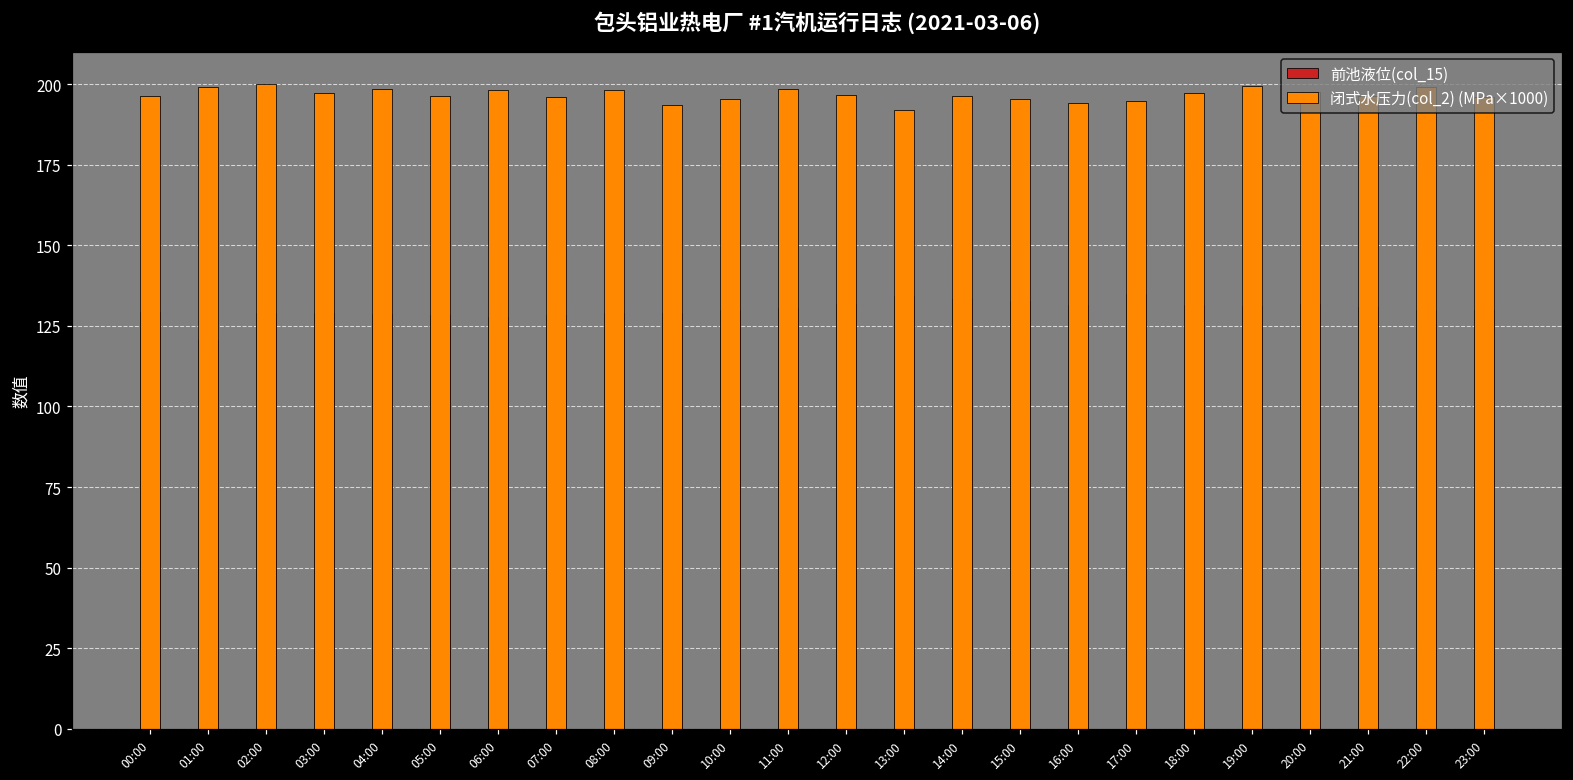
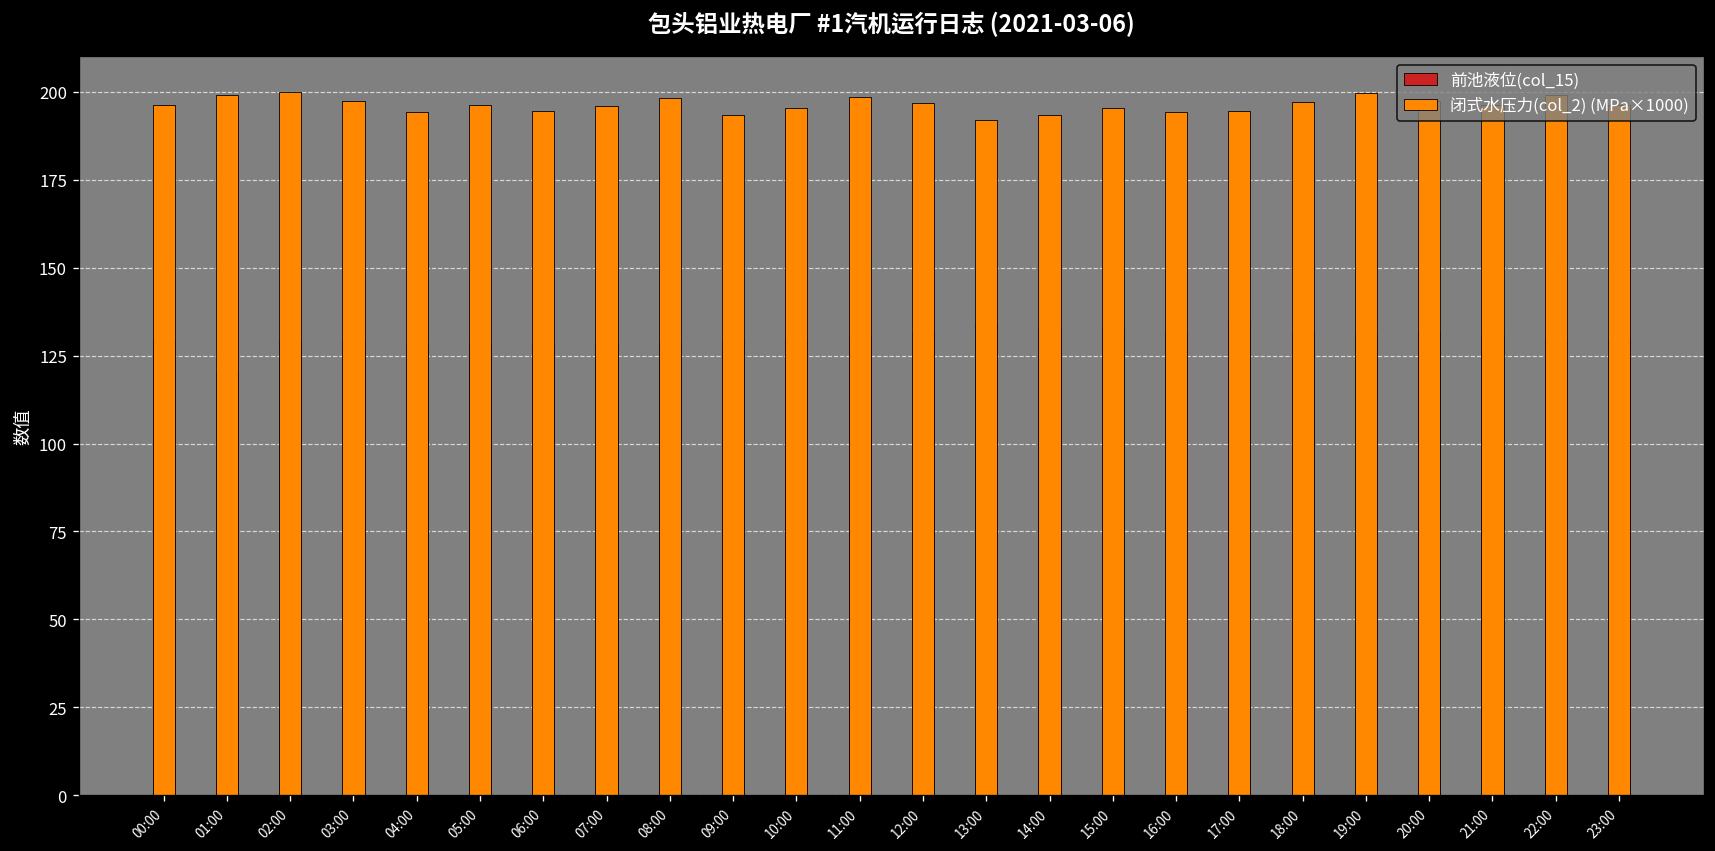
  {
    "闭式水压力(col_2) (MPa×1000)": {
      "00:00": 196,
      "01:00": 199,
      "02:00": 200,
      "03:00": 197,
-     "04:00": 199,
+     "04:00": 194,
      "05:00": 196,
-     "06:00": 198,
+     "06:00": 194,
      "07:00": 196,
      "08:00": 198,
      "09:00": 193,
      "10:00": 195,
      "11:00": 198,
      "12:00": 197,
      "13:00": 192,
-     "14:00": 196,
+     "14:00": 194,
      "15:00": 196,
      "16:00": 194,
      "17:00": 195,
      "18:00": 197,
      "19:00": 200
    }
  }
